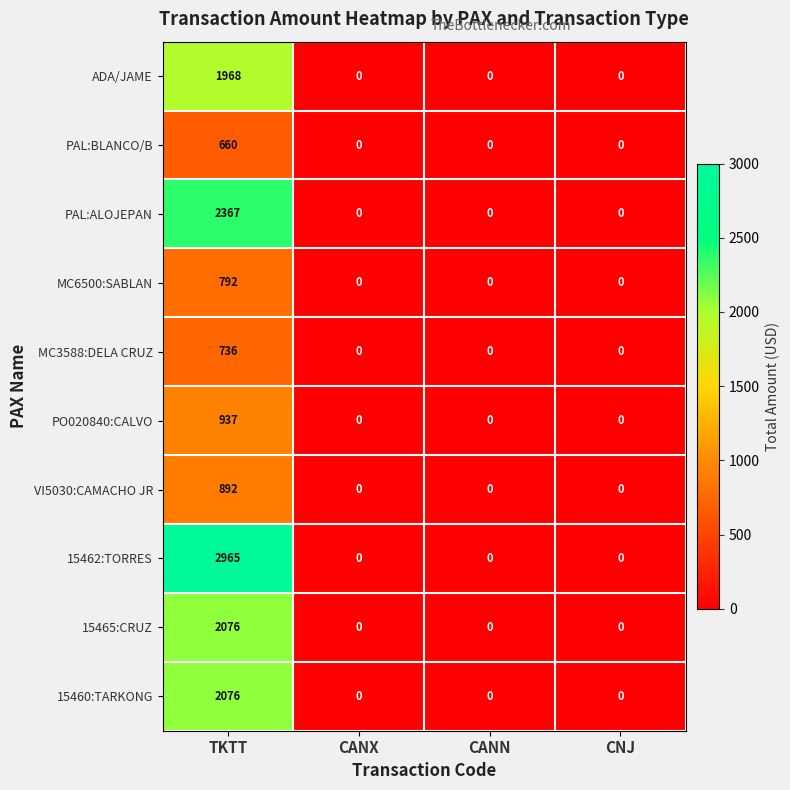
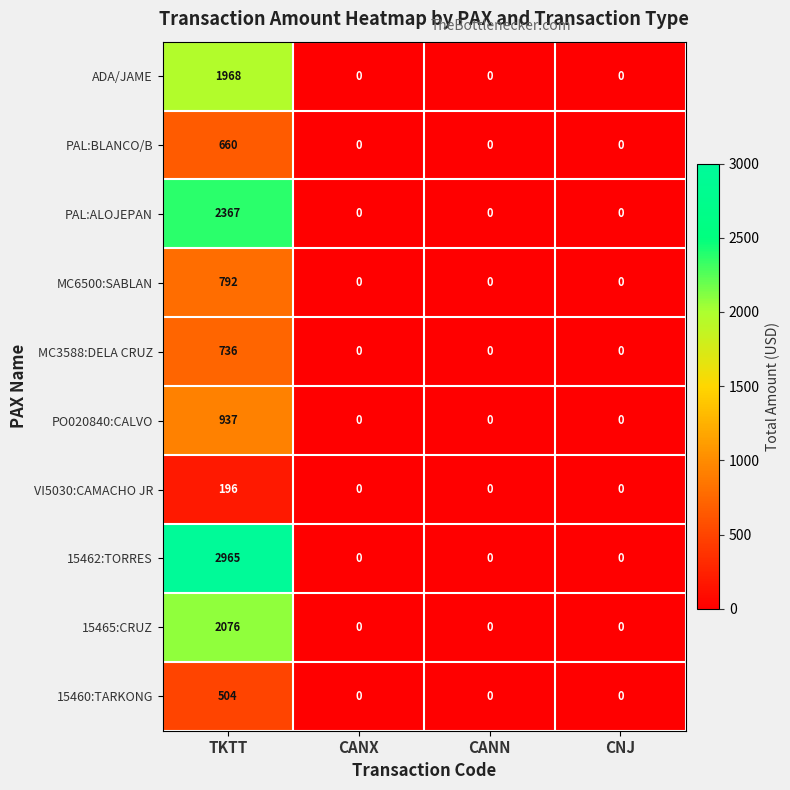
  {
    "ADA/JAME": {
      "TKTT": 1968,
      "CANX": 0,
      "CANN": 0,
      "CNJ": 0
    },
    "PAL:BLANCO/B": {
      "TKTT": 660,
      "CANX": 0,
      "CANN": 0,
      "CNJ": 0
    },
    "PAL:ALOJEPAN": {
      "TKTT": 2367,
      "CANX": 0,
      "CANN": 0,
      "CNJ": 0
    },
    "MC6500:SABLAN": {
      "TKTT": 792,
      "CANX": 0,
      "CANN": 0,
      "CNJ": 0
    },
    "MC3588:DELA CRUZ": {
      "TKTT": 736,
      "CANX": 0,
      "CANN": 0,
      "CNJ": 0
    },
    "PO020840:CALVO": {
      "TKTT": 937,
      "CANX": 0,
      "CANN": 0,
      "CNJ": 0
    },
    "VI5030:CAMACHO JR": {
-     "TKTT": 892,
+     "TKTT": 196,
      "CANX": 0,
      "CANN": 0,
      "CNJ": 0
    },
    "15462:TORRES": {
      "TKTT": 2965,
      "CANX": 0,
      "CANN": 0,
      "CNJ": 0
    },
    "15465:CRUZ": {
      "TKTT": 2076,
      "CANX": 0,
      "CANN": 0,
      "CNJ": 0
    },
    "15460:TARKONG": {
-     "TKTT": 2076,
+     "TKTT": 504,
      "CANX": 0,
      "CANN": 0,
      "CNJ": 0
    }
  }
